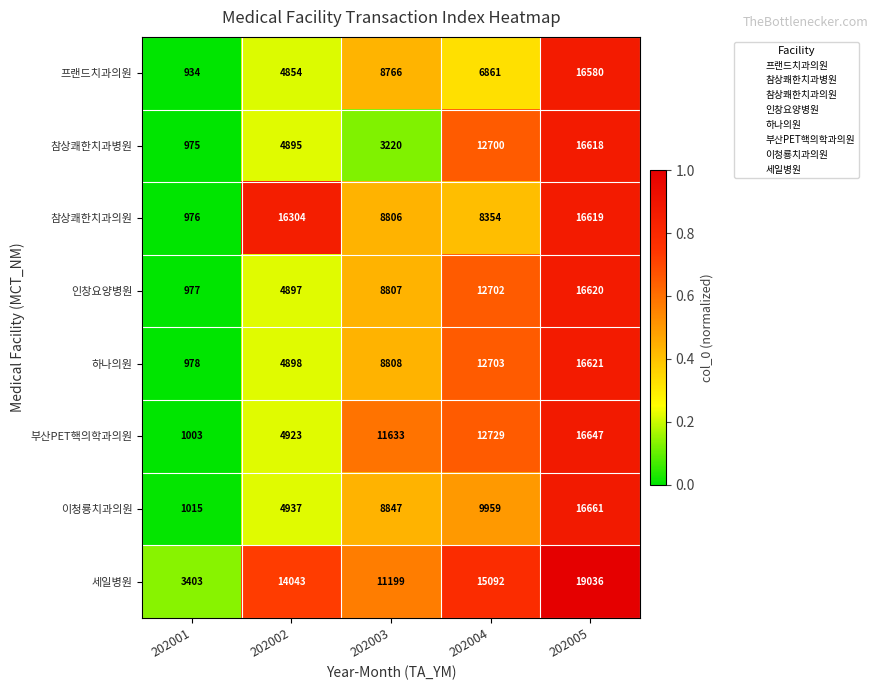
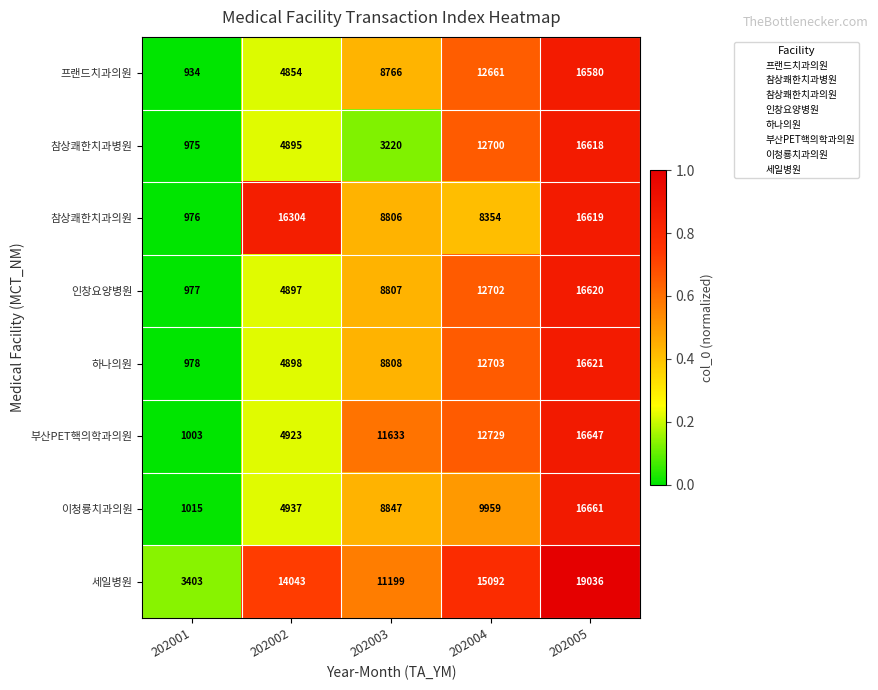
  {
    "프랜드치과의원": {
      "202001": 934,
      "202002": 4854,
      "202003": 8766,
-     "202004": 6861,
+     "202004": 12661,
      "202005": 16580
    },
    "참상쾌한치과병원": {
      "202001": 975,
      "202002": 4895,
      "202003": 3220,
      "202004": 12700,
      "202005": 16618
    },
    "참상쾌한치과의원": {
      "202001": 976,
      "202002": 16304,
      "202003": 8806,
      "202004": 8354,
      "202005": 16619
    },
    "인창요양병원": {
      "202001": 977,
      "202002": 4897,
      "202003": 8807,
      "202004": 12702,
      "202005": 16620
    },
    "하나의원": {
      "202001": 978,
      "202002": 4898,
      "202003": 8808,
      "202004": 12703,
      "202005": 16621
    },
    "부산PET핵의학과의원": {
      "202001": 1003,
      "202002": 4923,
      "202003": 11633,
      "202004": 12729,
      "202005": 16647
    },
    "이청룡치과의원": {
      "202001": 1015,
      "202002": 4937,
      "202003": 8847,
      "202004": 9959,
      "202005": 16661
    },
    "세일병원": {
      "202001": 3403,
      "202002": 14043,
      "202003": 11199,
      "202004": 15092,
      "202005": 19036
    }
  }
